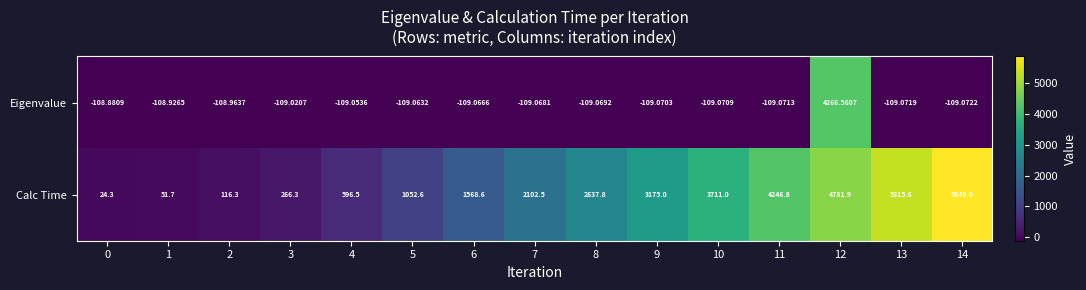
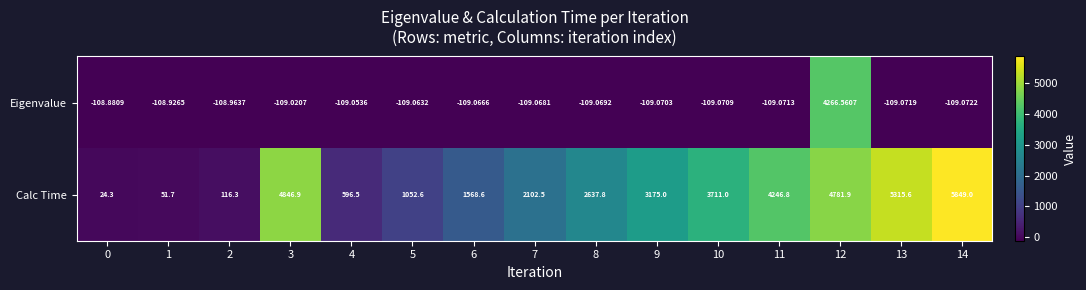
  {
    "Eigenvalue": {
      "0": -108.8809,
      "1": -108.9265,
      "2": -108.9637,
      "3": -109.0207,
      "4": -109.0536,
      "5": -109.0632,
      "6": -109.0666,
      "7": -109.0681,
      "8": -109.0692,
      "9": -109.0703,
      "10": -109.0709,
      "11": -109.0713,
      "12": 4266.5607,
      "13": -109.0719,
      "14": -109.0722
    },
    "Calc Time": {
      "0": 24.3,
      "1": 51.7,
      "2": 116.3,
-     "3": 266.3,
+     "3": 4846.9,
      "4": 596.5,
      "5": 1052.6,
      "6": 1568.6,
      "7": 2102.5,
      "8": 2637.8,
      "9": 3175.0,
      "10": 3711.0,
      "11": 4246.8,
      "12": 4781.9,
      "13": 5315.6,
      "14": 5849.0
    }
  }
